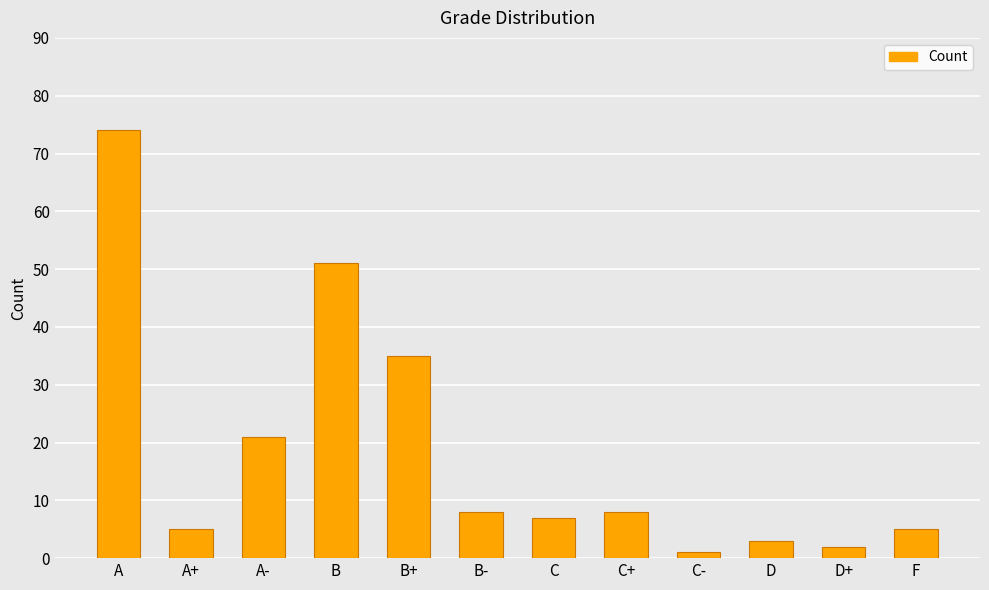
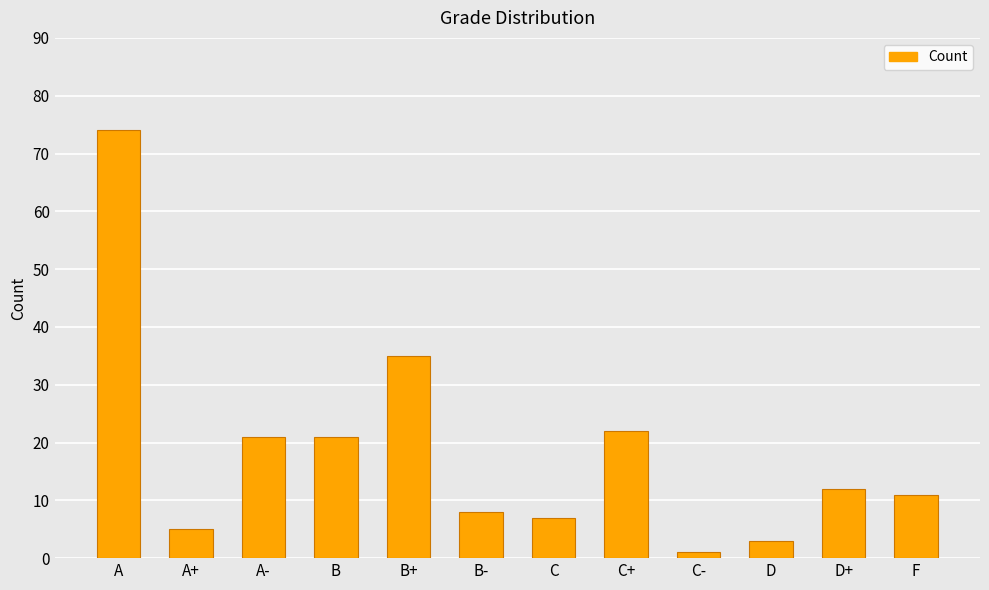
  {
    "A": 74,
    "A+": 5,
    "A-": 21,
-   "B": 51,
+   "B": 21,
    "B+": 35,
    "B-": 8,
    "C": 7,
-   "C+": 8,
+   "C+": 22,
    "C-": 1,
    "D": 3,
-   "D+": 2,
-   "F": 5
+   "D+": 12,
+   "F": 11
  }
